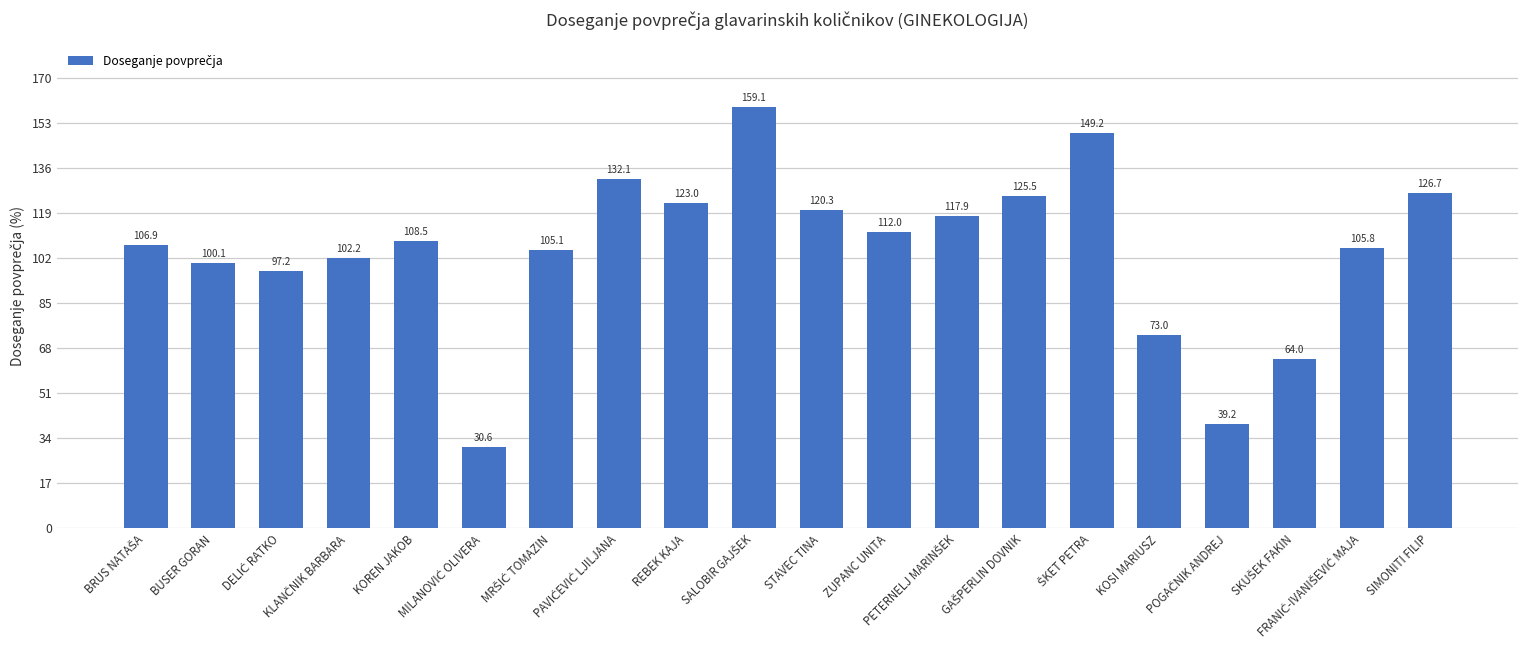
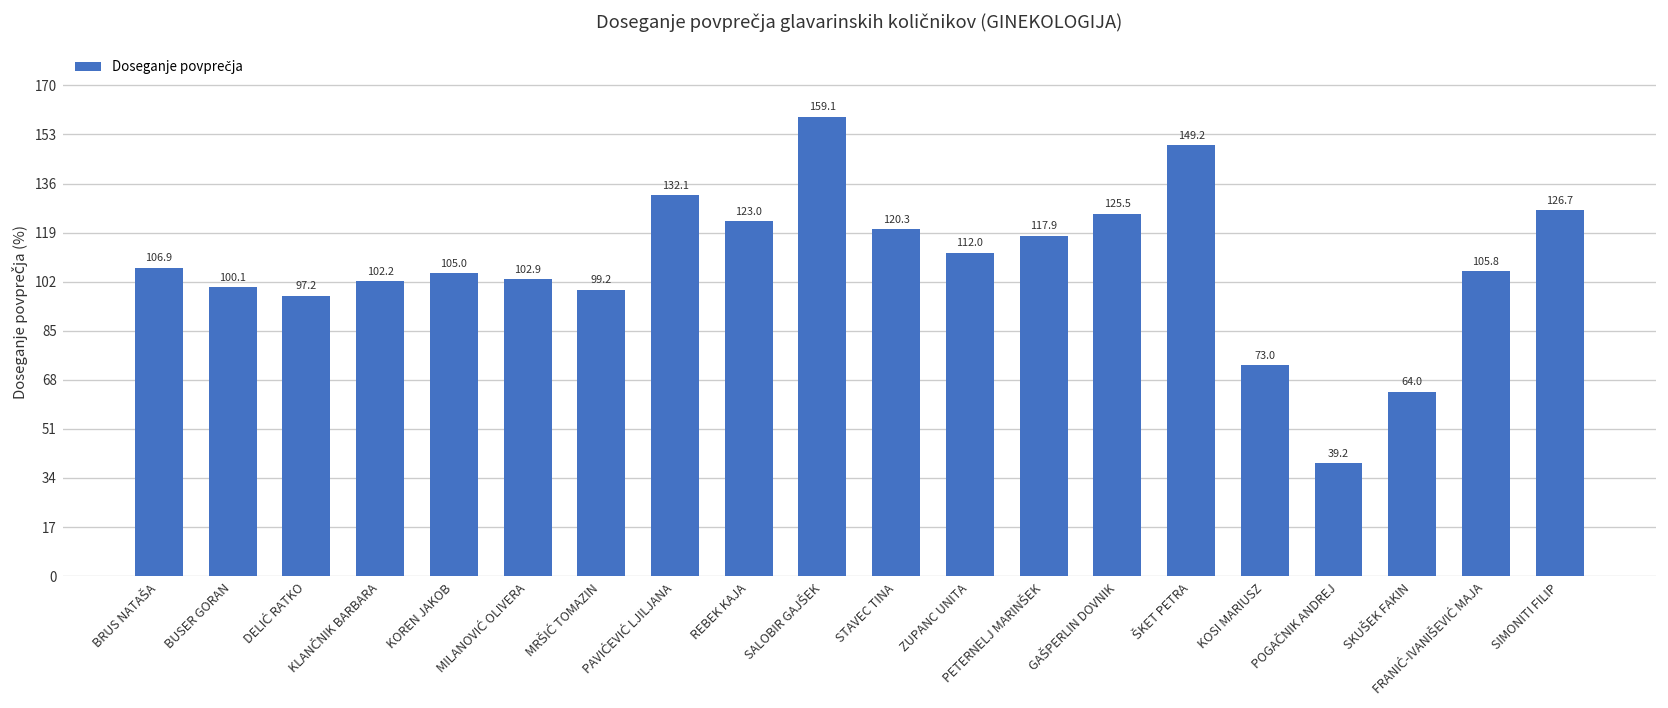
  {
    "BRUS NATAŠA": 106.9,
    "BUSER GORAN": 100.1,
    "DELIĆ RATKO": 97.2,
    "KLANČNIK BARBARA": 102.2,
-   "KOREN JAKOB": 108.5,
-   "MILANOVIĆ OLIVERA": 30.6,
-   "MRŠIĆ TOMAZIN": 105.1,
+   "KOREN JAKOB": 105.0,
+   "MILANOVIĆ OLIVERA": 102.9,
+   "MRŠIĆ TOMAZIN": 99.2,
    "PAVIĆEVIĆ LJILJANA": 132.1,
    "REBEK KAJA": 123.0,
    "SALOBIR GAJŠEK": 159.1,
    "STAVEC TINA": 120.3,
    "ZUPANC UNITA": 112.0,
    "PETERNELJ MARINŠEK": 117.9,
    "GAŠPERLIN DOVNIK": 125.5,
    "ŠKET PETRA": 149.2,
    "KOSI MARIUSZ": 73.0,
    "POGAČNIK ANDREJ": 39.2,
    "SKUŠEK FAKIN": 64.0,
    "FRANIĆ-IVANIŠEVIĆ MAJA": 105.8,
    "SIMONITI FILIP": 126.7
  }
